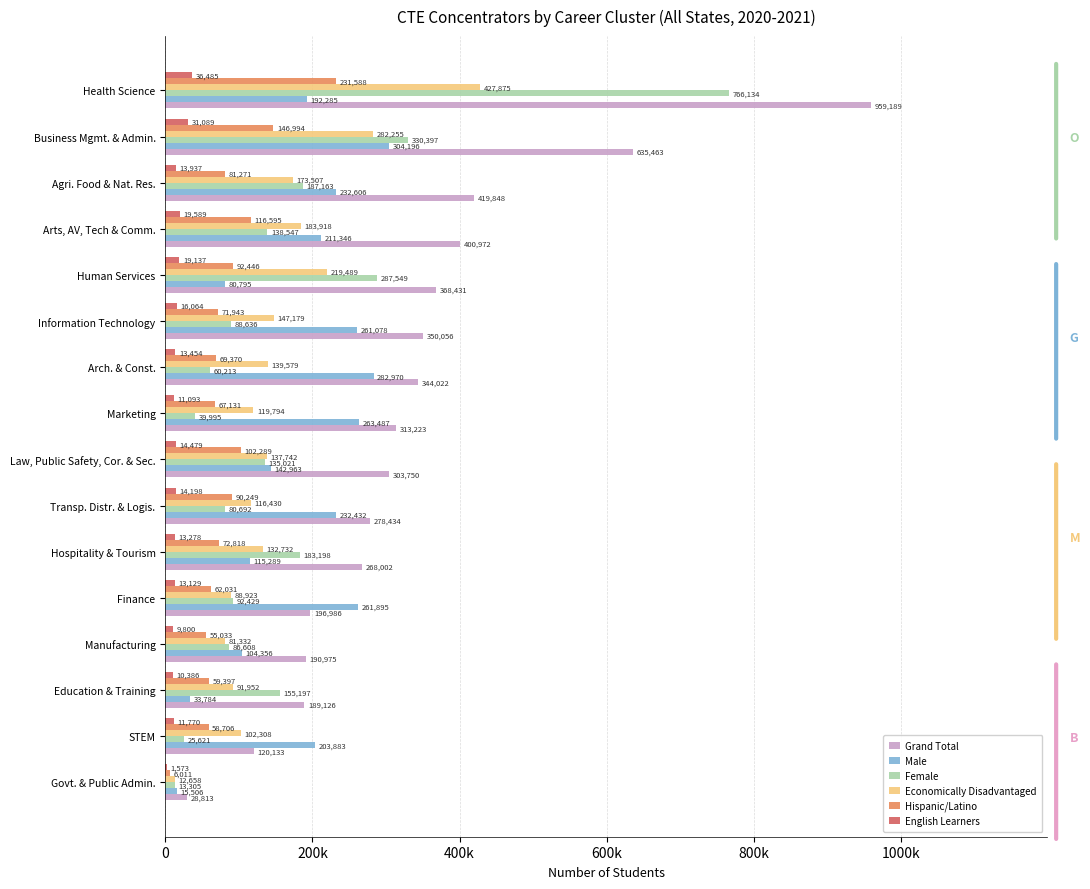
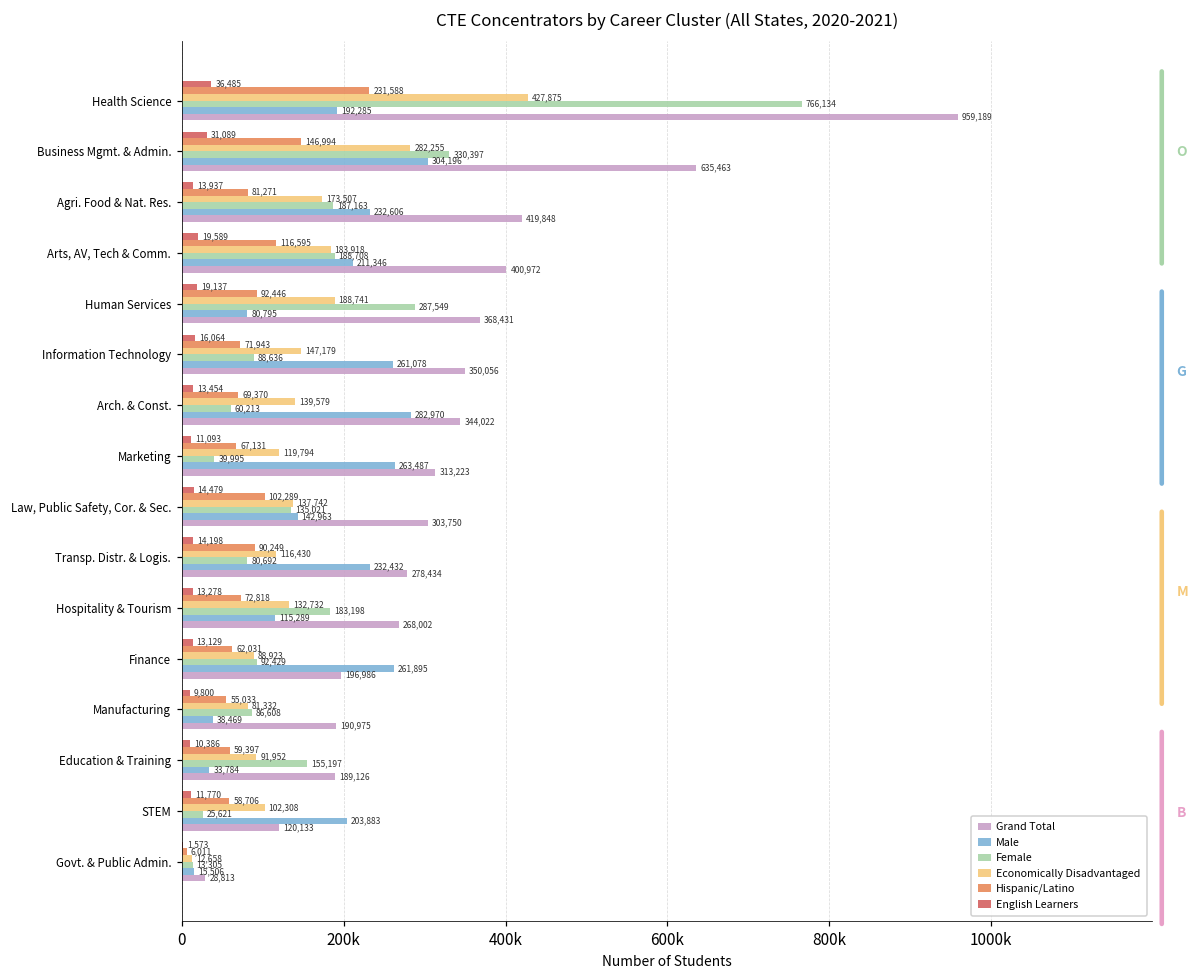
  {
    "Grand Total": {
      "Health Science": "959,189",
      "Business Mgmt. & Admin.": "635,463",
      "Agri. Food & Nat. Res.": "419,848",
      "Arts, AV, Tech & Comm.": "400,972",
      "Human Services": "368,431",
      "Information Technology": "350,056",
      "Arch. & Const.": "344,022",
      "Marketing": "313,223",
      "Law, Public Safety, Cor. & Sec.": "303,750",
      "Transp. Distr. & Logis.": "278,434",
      "Hospitality & Tourism": "268,002",
      "Finance": "196,986",
      "Manufacturing": "190,975",
      "Education & Training": "189,126",
      "STEM": "120,133",
      "Govt. & Public Admin.": "28,813"
    },
    "Male": {
      "Health Science": "192,285",
      "Business Mgmt. & Admin.": "304,196",
      "Agri. Food & Nat. Res.": "232,606",
      "Arts, AV, Tech & Comm.": "211,346",
      "Human Services": "80,795",
      "Information Technology": "261,078",
      "Arch. & Const.": "282,970",
      "Marketing": "263,487",
      "Transp. Distr. & Logis.": "232,432",
      "Hospitality & Tourism": "115,289",
      "Finance": "261,895",
-     "Manufacturing": "104,356",
+     "Manufacturing": "38,469",
      "Education & Training": "33,784",
      "STEM": "203,883"
    },
    "Female": {
      "Health Science": "766,134",
      "Business Mgmt. & Admin.": "330,397",
-     "Arts, AV, Tech & Comm.": "138,547",
+     "Arts, AV, Tech & Comm.": "188,708",
      "Human Services": "287,549",
      "Information Technology": "88,636",
      "Arch. & Const.": "60,213",
      "Marketing": "39,995",
      "Transp. Distr. & Logis.": "80,692",
      "Hospitality & Tourism": "183,198",
      "Education & Training": "155,197",
      "STEM": "25,621"
    },
    "Economically Disadvantaged": {
      "Health Science": "427,875",
      "Business Mgmt. & Admin.": "282,255",
-     "Human Services": "219,489",
+     "Human Services": "188,741",
      "Information Technology": "147,179",
      "Arch. & Const.": "139,579",
      "Marketing": "119,794",
      "Transp. Distr. & Logis.": "116,430",
      "Hospitality & Tourism": "132,732",
      "Education & Training": "91,952",
      "STEM": "102,308"
    }
  }
